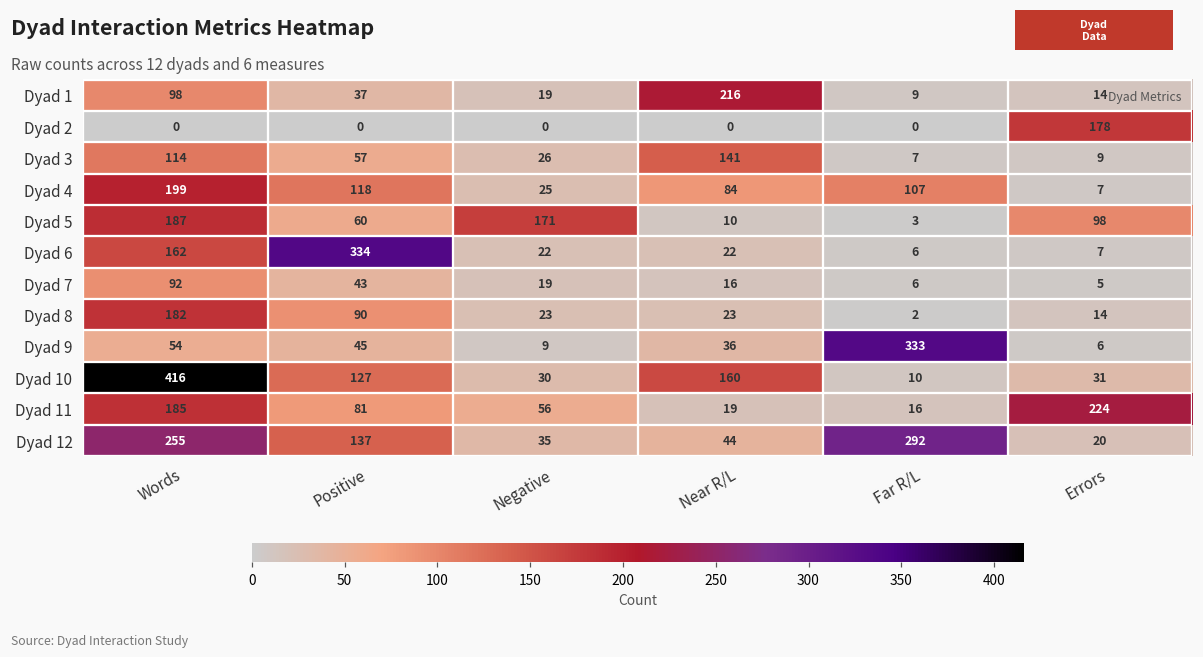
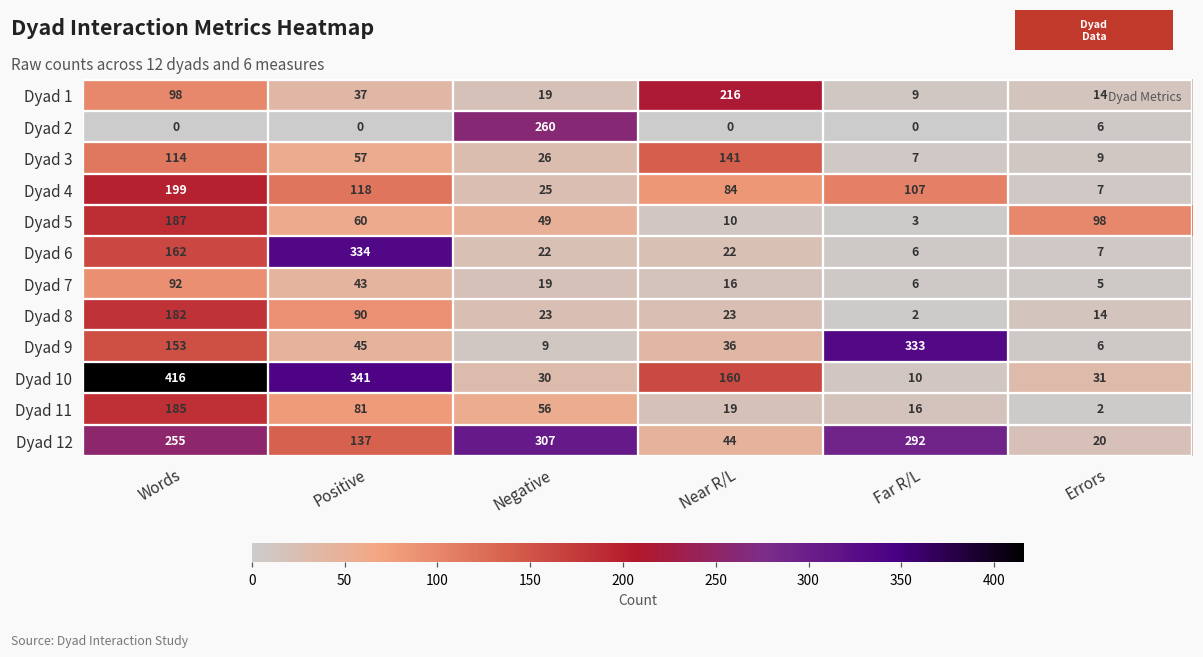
  {
    "Dyad 1": {
      "Words": 98,
      "Positive": 37,
      "Negative": 19,
      "Near R/L": 216,
      "Far R/L": 9,
      "Errors": 14
    },
    "Dyad 2": {
      "Words": 0,
      "Positive": 0,
-     "Negative": 0,
+     "Negative": 260,
      "Near R/L": 0,
      "Far R/L": 0,
-     "Errors": 178
+     "Errors": 6
    },
    "Dyad 3": {
      "Words": 114,
      "Positive": 57,
      "Negative": 26,
      "Near R/L": 141,
      "Far R/L": 7,
      "Errors": 9
    },
    "Dyad 4": {
      "Words": 199,
      "Positive": 118,
      "Negative": 25,
      "Near R/L": 84,
      "Far R/L": 107,
      "Errors": 7
    },
    "Dyad 5": {
      "Words": 187,
      "Positive": 60,
-     "Negative": 171,
+     "Negative": 49,
      "Near R/L": 10,
      "Far R/L": 3,
      "Errors": 98
    },
    "Dyad 6": {
      "Words": 162,
      "Positive": 334,
      "Negative": 22,
      "Near R/L": 22,
      "Far R/L": 6,
      "Errors": 7
    },
    "Dyad 7": {
      "Words": 92,
      "Positive": 43,
      "Negative": 19,
      "Near R/L": 16,
      "Far R/L": 6,
      "Errors": 5
    },
    "Dyad 8": {
      "Words": 182,
      "Positive": 90,
      "Negative": 23,
      "Near R/L": 23,
      "Far R/L": 2,
      "Errors": 14
    },
    "Dyad 9": {
-     "Words": 54,
+     "Words": 153,
      "Positive": 45,
      "Negative": 9,
      "Near R/L": 36,
      "Far R/L": 333,
      "Errors": 6
    },
    "Dyad 10": {
      "Words": 416,
-     "Positive": 127,
+     "Positive": 341,
      "Negative": 30,
      "Near R/L": 160,
      "Far R/L": 10,
      "Errors": 31
    },
    "Dyad 11": {
      "Words": 185,
      "Positive": 81,
      "Negative": 56,
      "Near R/L": 19,
      "Far R/L": 16,
-     "Errors": 224
+     "Errors": 2
    },
    "Dyad 12": {
      "Words": 255,
      "Positive": 137,
-     "Negative": 35,
+     "Negative": 307,
      "Near R/L": 44,
      "Far R/L": 292,
      "Errors": 20
    }
  }
